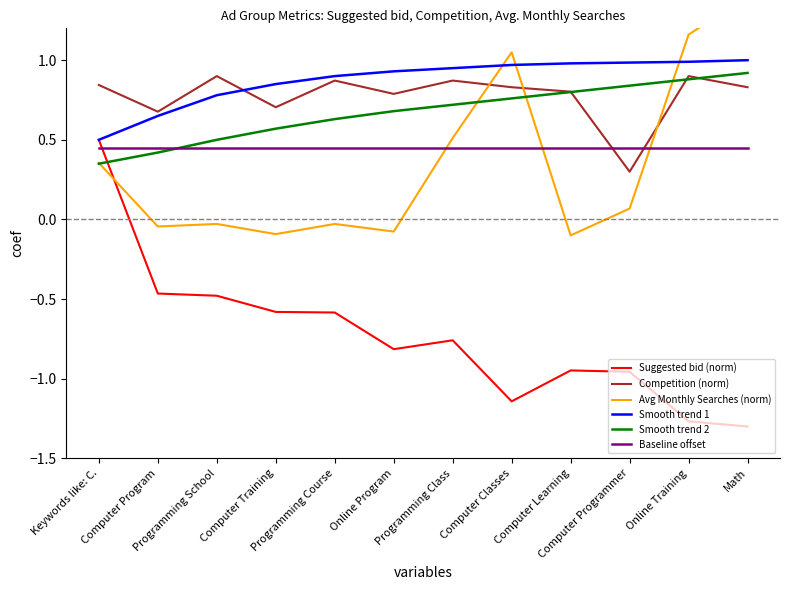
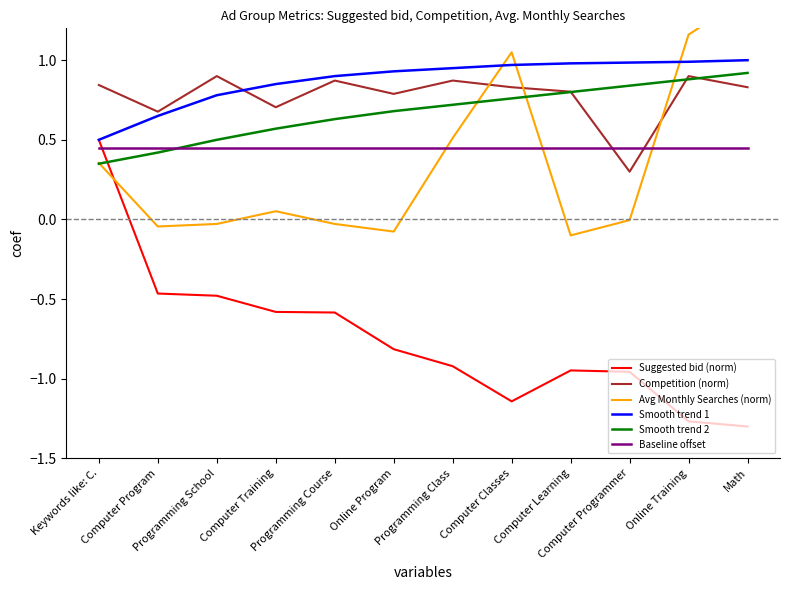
  {
    "Suggested bid (norm)": {
      "Computer Program": -0.47,
      "Programming School": -0.48,
      "Computer Training": -0.58,
      "Programming Course": -0.58,
      "Online Program": -0.81,
-     "Programming Class": -0.76,
+     "Programming Class": -0.92,
      "Computer Classes": -1.14,
      "Computer Learning": -0.95
    },
    "Competition (norm)": {
      "Keywords like: C.": 0.84,
      "Computer Program": 0.68,
      "Programming School": 0.90,
      "Computer Training": 0.70,
      "Programming Course": 0.87,
      "Online Program": 0.79,
      "Programming Class": 0.87,
      "Computer Classes": 0.83,
      "Computer Programmer": 0.30,
      "Online Training": 0.90,
      "Math": 0.83
    },
    "Avg Monthly Searches (norm)": {
      "Computer Program": -0.04,
      "Programming School": -0.03,
-     "Computer Training": -0.09,
+     "Computer Training": 0.05,
      "Programming Course": -0.03,
      "Online Program": -0.08,
      "Programming Class": 0.51,
      "Computer Classes": 1.05,
      "Computer Learning": -0.10,
-     "Computer Programmer": 0.07,
+     "Computer Programmer": 0.00,
      "Online Training": 1.16
    },
    "Smooth trend 1": {
      "Computer Program": 0.65,
      "Programming School": 0.78,
      "Computer Training": 0.85,
      "Programming Course": 0.90,
      "Online Program": 0.93,
      "Programming Class": 0.95,
      "Computer Classes": 0.97,
      "Computer Learning": 0.98,
      "Computer Programmer": 0.99,
      "Online Training": 0.99,
      "Math": 1.00
    },
    "Smooth trend 2": {
      "Computer Program": 0.42,
      "Programming School": 0.50,
      "Computer Training": 0.57,
      "Programming Course": 0.63,
      "Online Program": 0.68,
      "Programming Class": 0.72,
      "Computer Classes": 0.76,
      "Computer Programmer": 0.84,
      "Online Training": 0.88,
      "Math": 0.92
    },
    "Baseline offset": {
      "Keywords like: C.": 0.45,
      "Computer Program": 0.45,
      "Programming School": 0.45,
      "Computer Training": 0.45,
      "Programming Course": 0.45,
      "Online Program": 0.45,
      "Programming Class": 0.45,
      "Computer Classes": 0.45,
      "Computer Learning": 0.45,
      "Computer Programmer": 0.45,
      "Online Training": 0.45,
      "Math": 0.45
    }
  }
